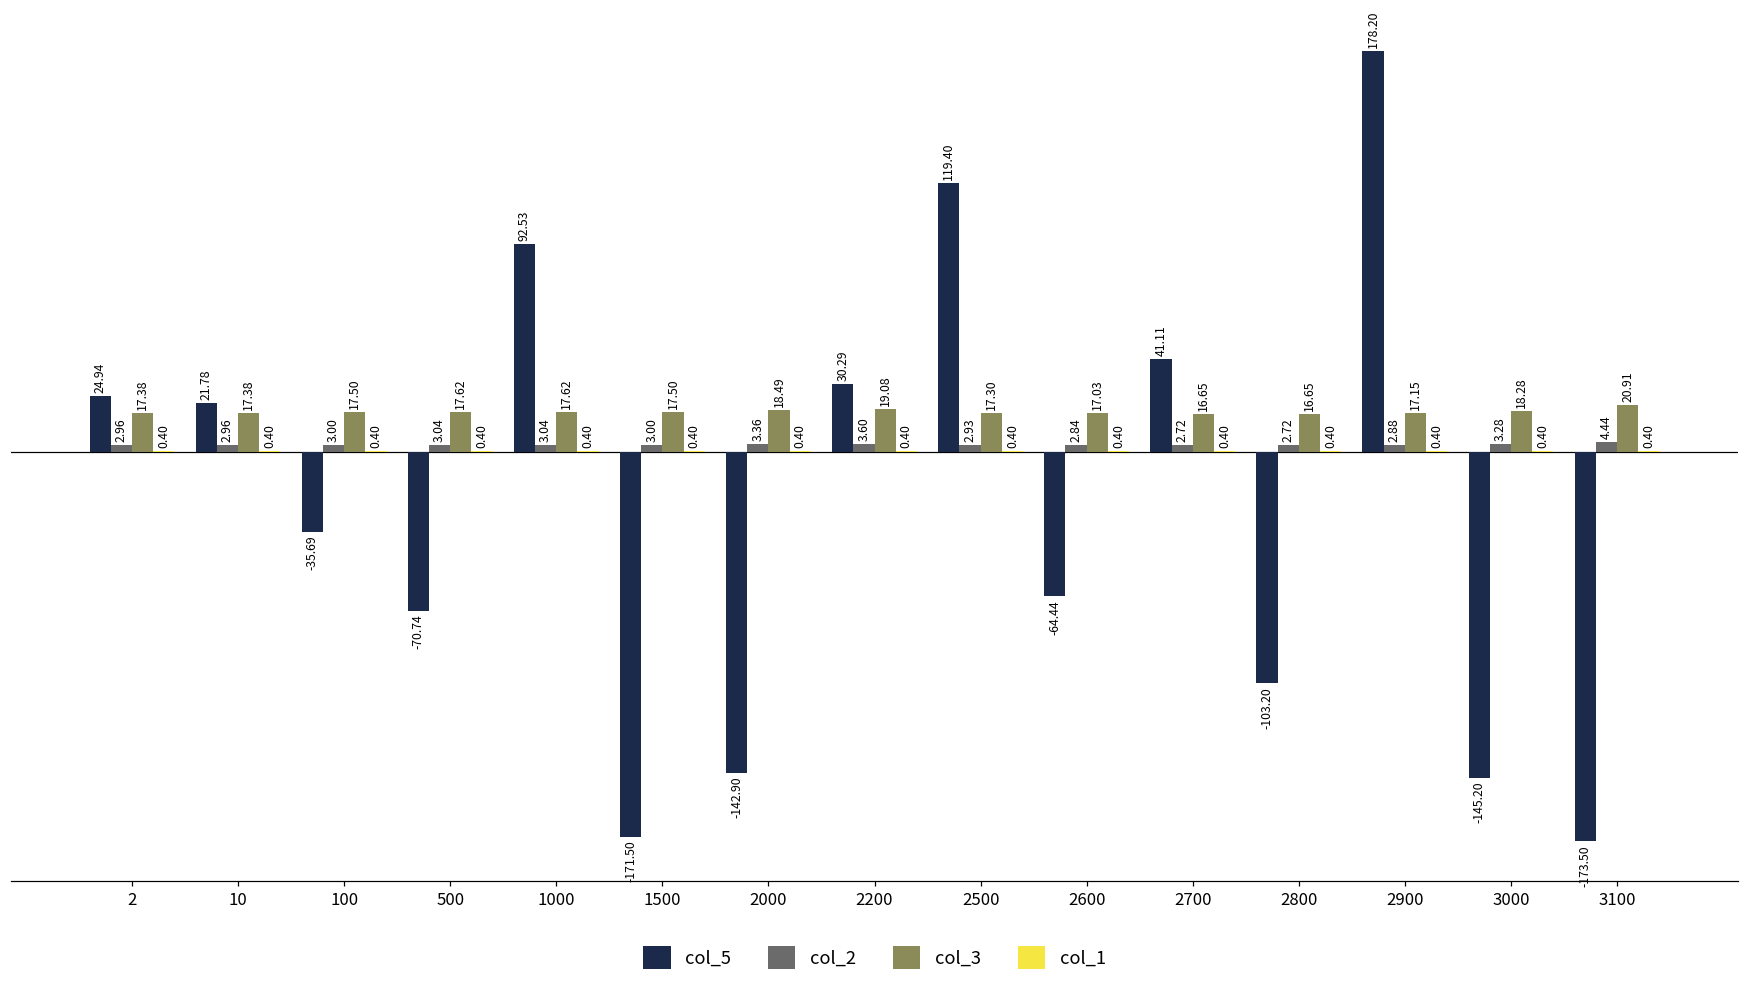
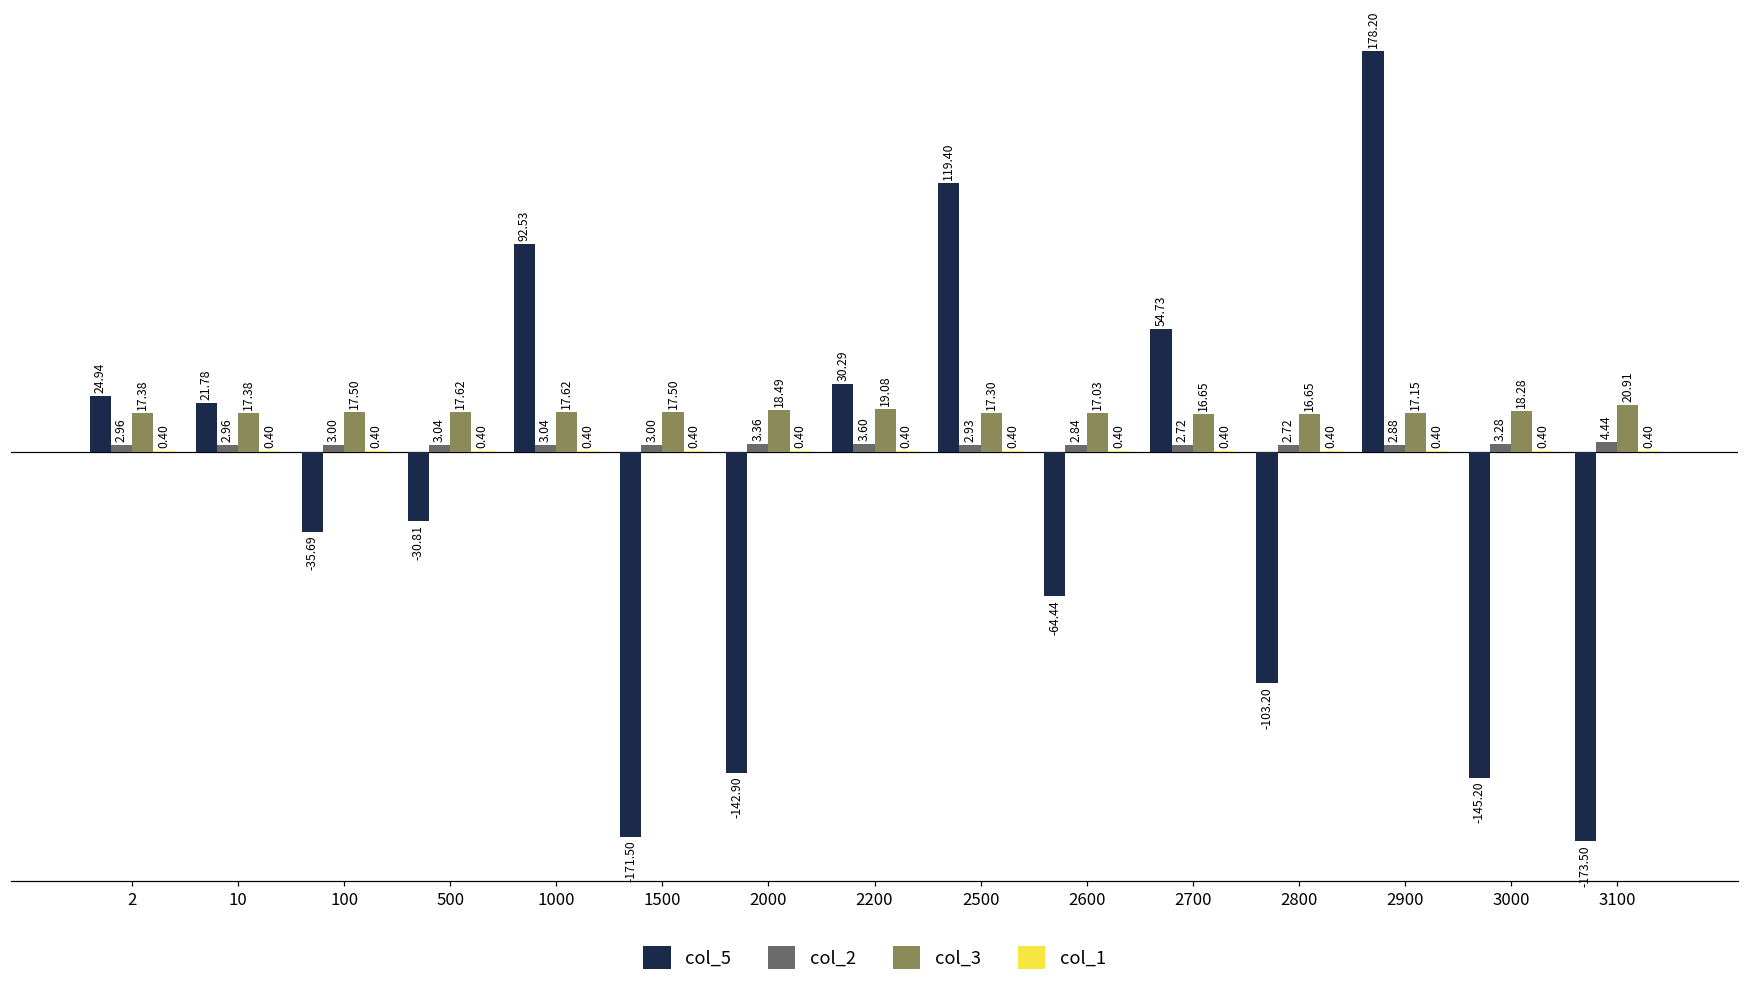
  {
    "col_5": {
      "2": 24.94,
      "10": 21.78,
      "100": -35.69,
-     "500": -70.74,
+     "500": -30.81,
      "1000": 92.53,
      "1500": -171.50,
      "2000": -142.90,
      "2200": 30.29,
      "2500": 119.40,
      "2600": -64.44,
-     "2700": 41.11,
+     "2700": 54.73,
      "2800": -103.20,
      "2900": 178.20,
      "3000": -145.20,
      "3100": -173.50
    },
    "col_1": {
      "2": 0.40,
      "10": 0.40,
      "100": 0.40,
      "500": 0.40,
      "1000": 0.40,
      "1500": 0.40,
      "2000": 0.40,
      "2200": 0.40,
      "2500": 0.40,
      "2600": 0.40,
      "2700": 0.40,
      "2800": 0.40,
      "2900": 0.40,
      "3000": 0.40,
      "3100": 0.40
    }
  }
